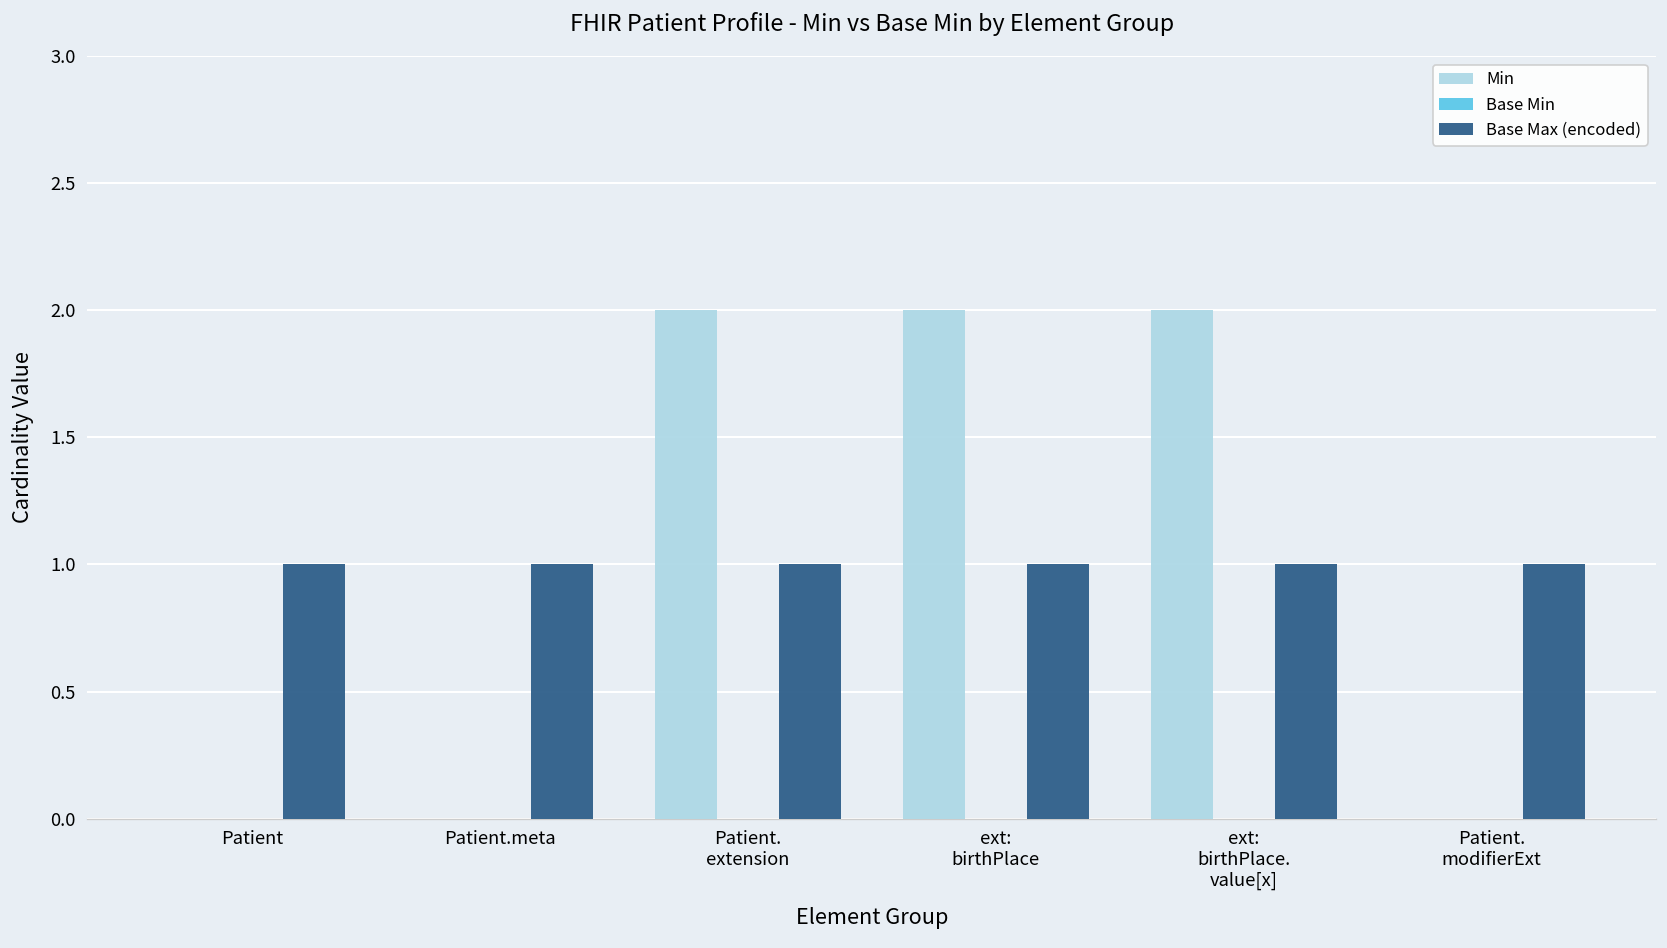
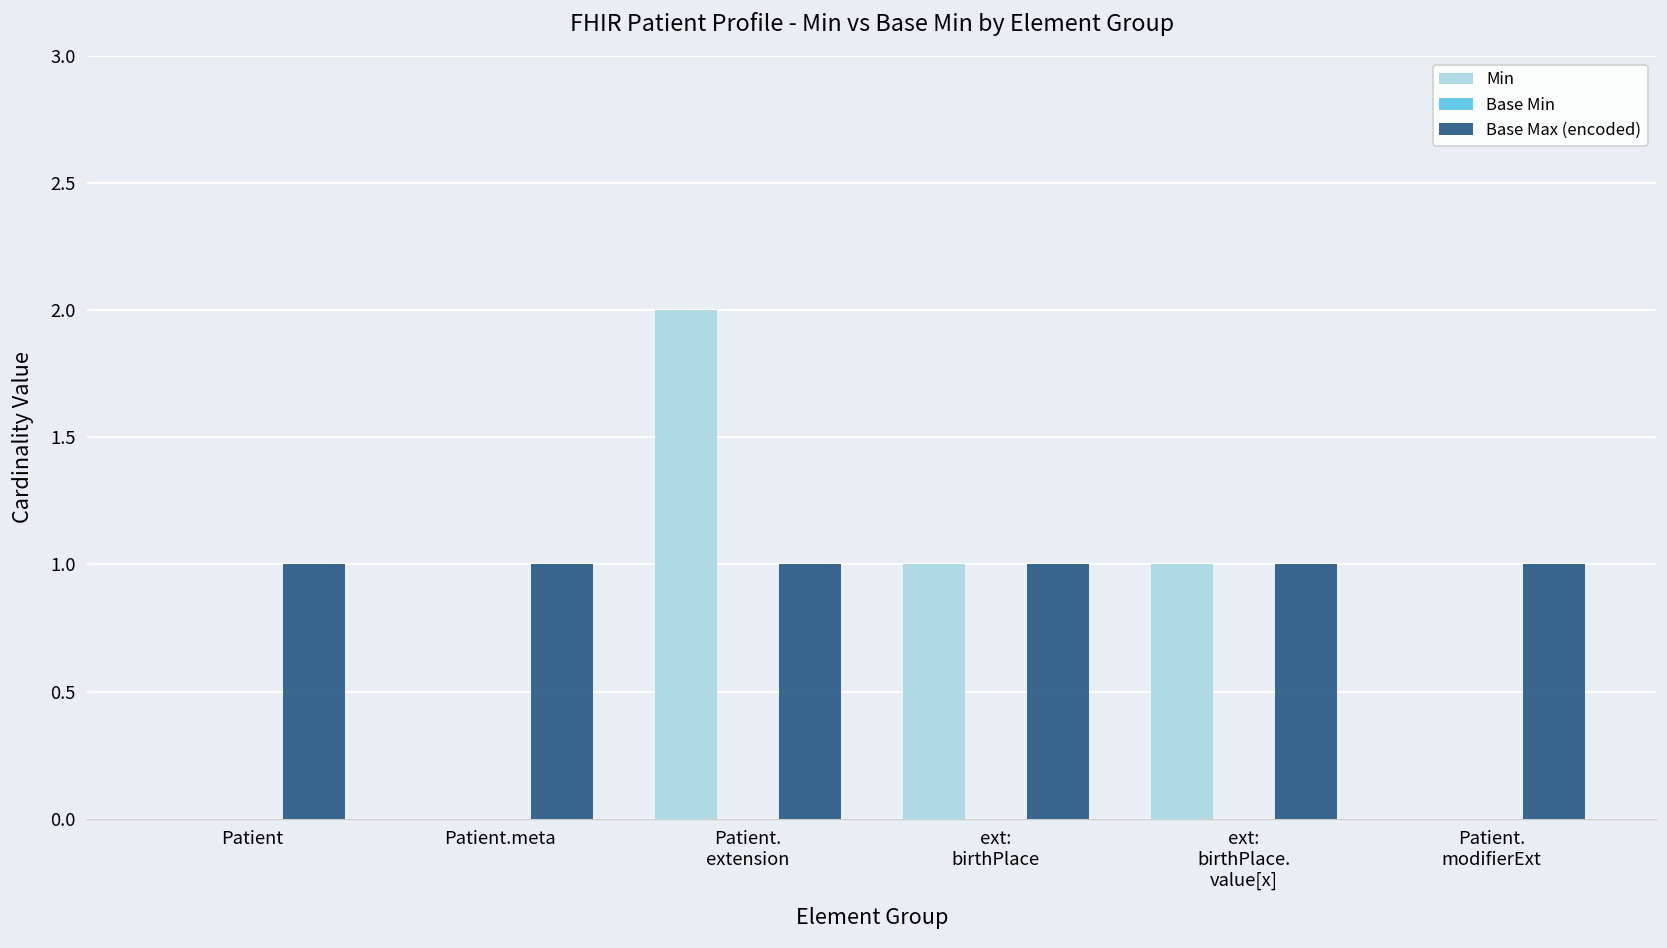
  {
    "Min": {
      "Patient": 0,
      "Patient.meta": 0,
      "Patient. extension": 2,
-     "ext: birthPlace": 2,
-     "ext: birthPlace. value[x]": 2,
+     "ext: birthPlace": 1,
+     "ext: birthPlace. value[x]": 1,
      "Patient. modifierExt": 0
    },
    "Base Min": {
      "Patient": 0,
      "Patient.meta": 0,
      "Patient. extension": 0,
      "ext: birthPlace": 0,
      "ext: birthPlace. value[x]": 0,
      "Patient. modifierExt": 0
    },
    "Base Max (encoded)": {
      "Patient": 1,
      "Patient.meta": 1,
      "Patient. extension": 1,
      "ext: birthPlace": 1,
      "ext: birthPlace. value[x]": 1,
      "Patient. modifierExt": 1
    }
  }
